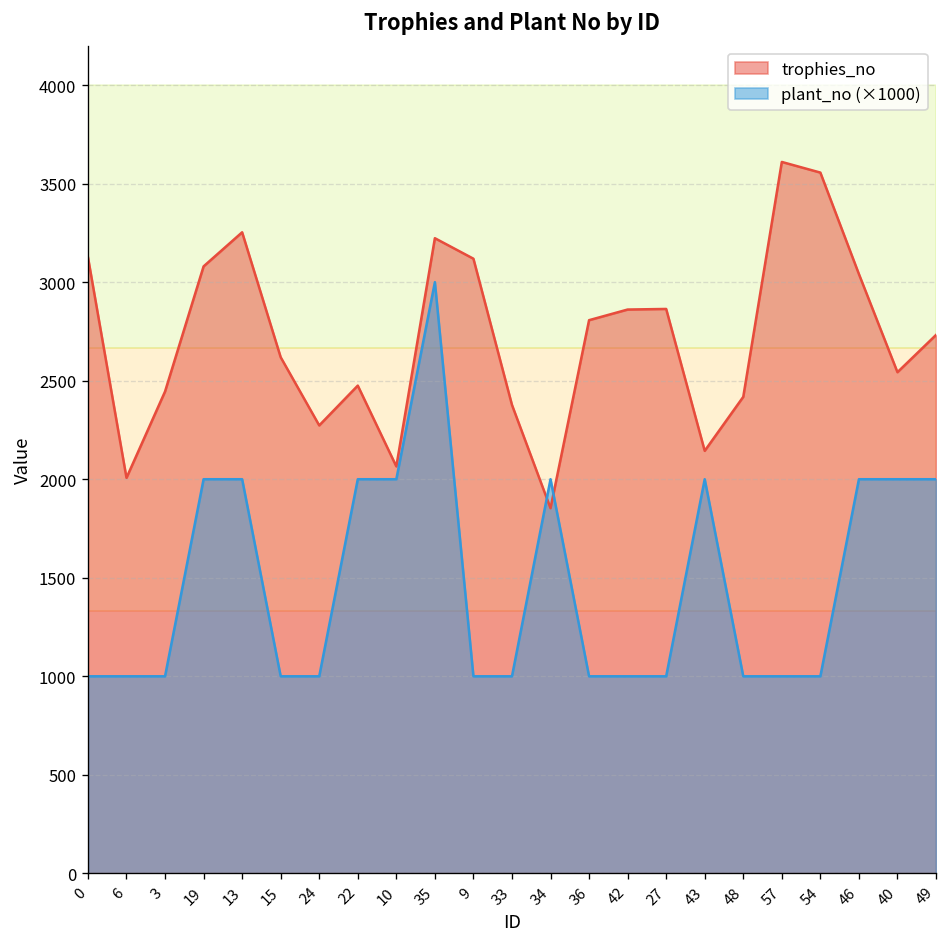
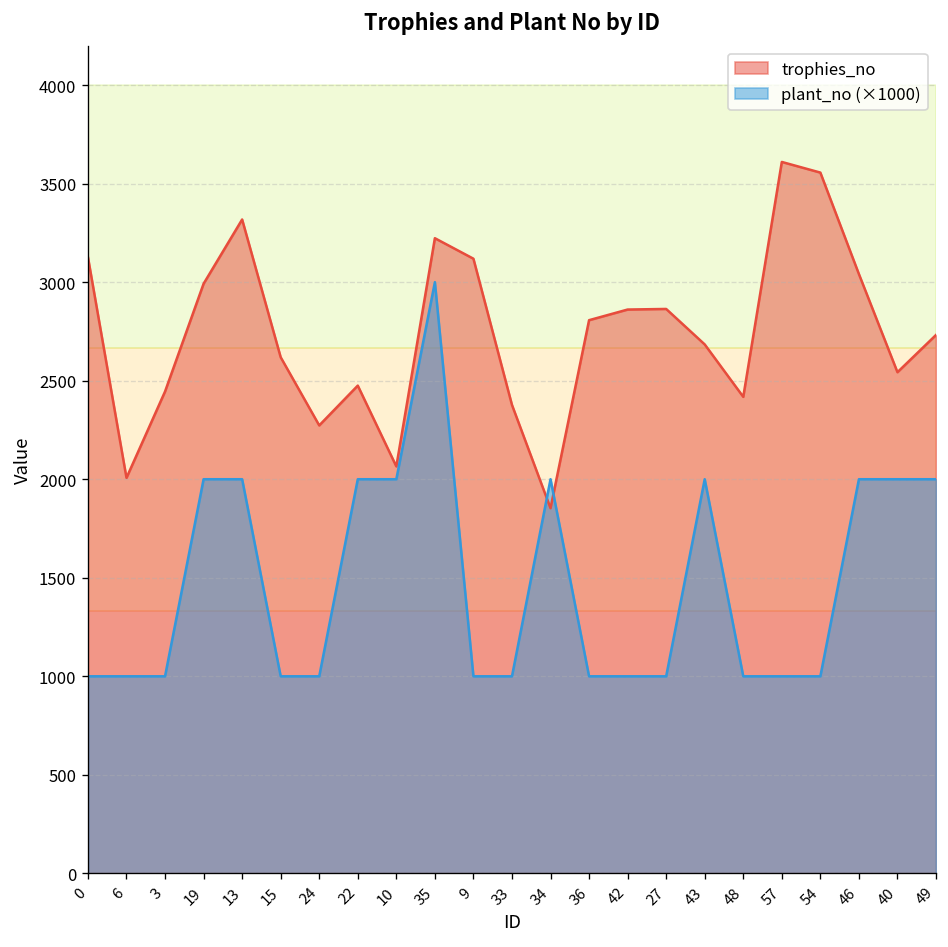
  {
    "trophies_no": {
      "0": 3130,
      "6": 2010,
      "3": 2450,
-     "19": 3080,
-     "13": 3250,
+     "19": 2990,
+     "13": 3320,
      "15": 2620,
      "24": 2270,
      "22": 2480,
      "10": 2070,
      "35": 3220,
      "9": 3120,
      "33": 2380,
      "34": 1850,
      "36": 2810,
      "42": 2860,
      "27": 2860,
-     "43": 2140,
+     "43": 2680,
      "48": 2420,
      "57": 3610,
      "54": 3560,
      "46": 3040,
      "40": 2540,
      "49": 2730
    },
    "plant_no (×1000)": {
      "0": 1000,
      "6": 1000,
      "3": 1000,
      "19": 2000,
      "13": 2000,
      "15": 1000,
      "24": 1000,
      "22": 2000,
      "10": 2000,
      "35": 3000,
      "9": 1000,
      "33": 1000,
      "34": 2000,
      "36": 1000,
      "42": 1000,
      "27": 1000,
      "43": 2000,
      "48": 1000,
      "57": 1000,
      "54": 1000,
      "46": 2000,
      "40": 2000,
      "49": 2000
    }
  }
